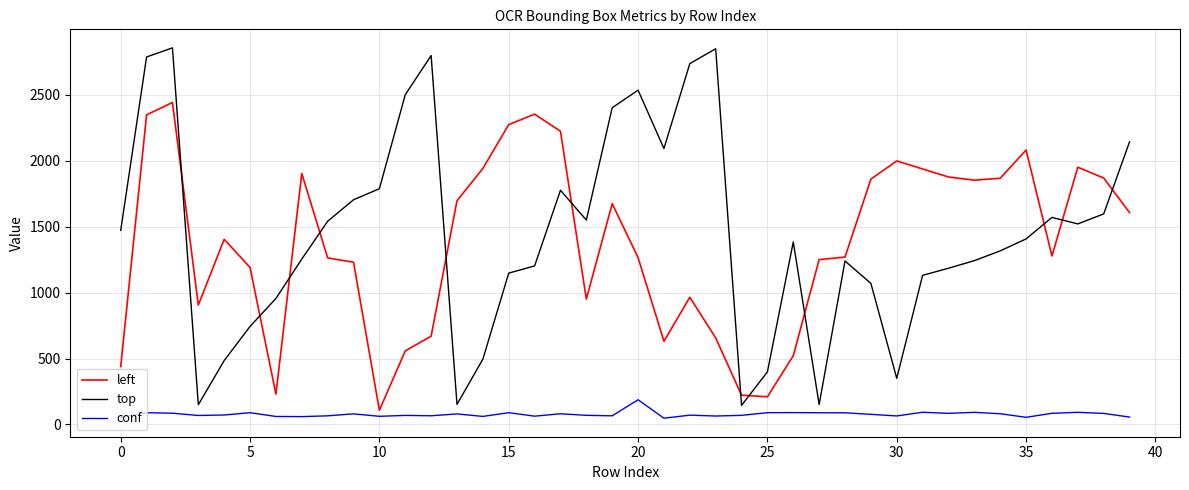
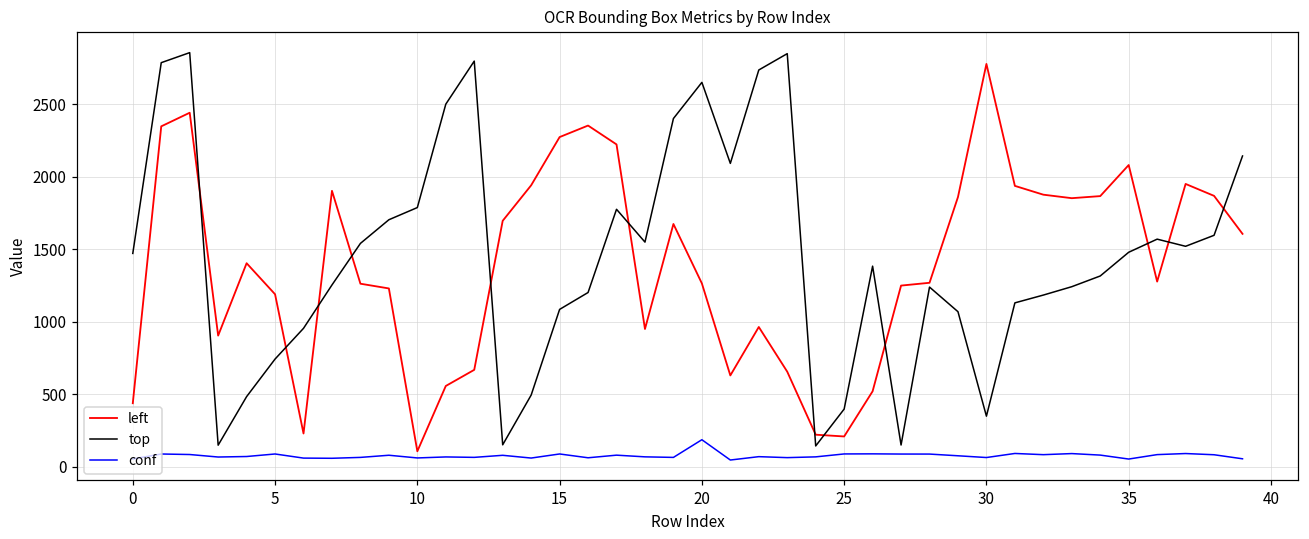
  {
    "left": {
      "0": 440,
      "5": 1190,
      "10": 110,
      "15": 2270,
      "20": 1260,
      "25": 210,
-     "30": 2000,
+     "30": 2780,
      "35": 2080
    },
    "top": {
      "0": 1470,
      "5": 740,
      "10": 1790,
-     "15": 1150,
-     "20": 2530,
+     "15": 1090,
+     "20": 2650,
      "25": 400,
      "30": 350,
-     "35": 1410
+     "35": 1480
    },
    "conf": {
      "5": 90,
      "10": 60,
      "15": 90,
      "20": 190,
      "25": 90,
      "30": 60,
      "35": 50
    }
  }
